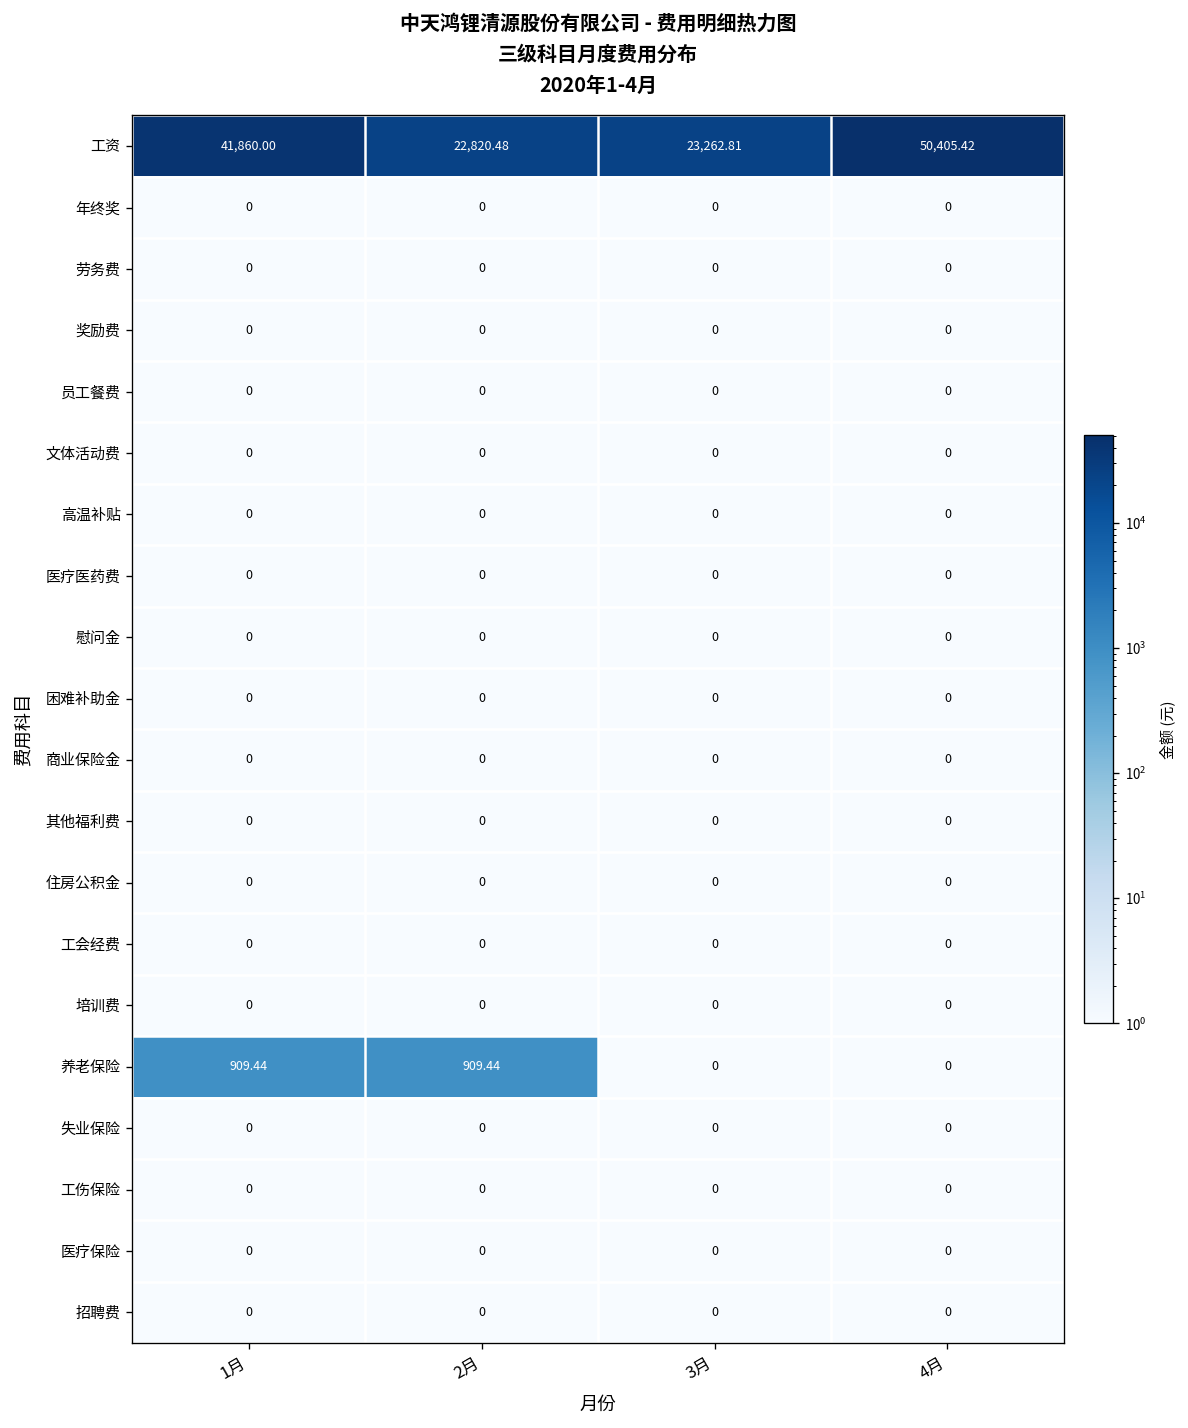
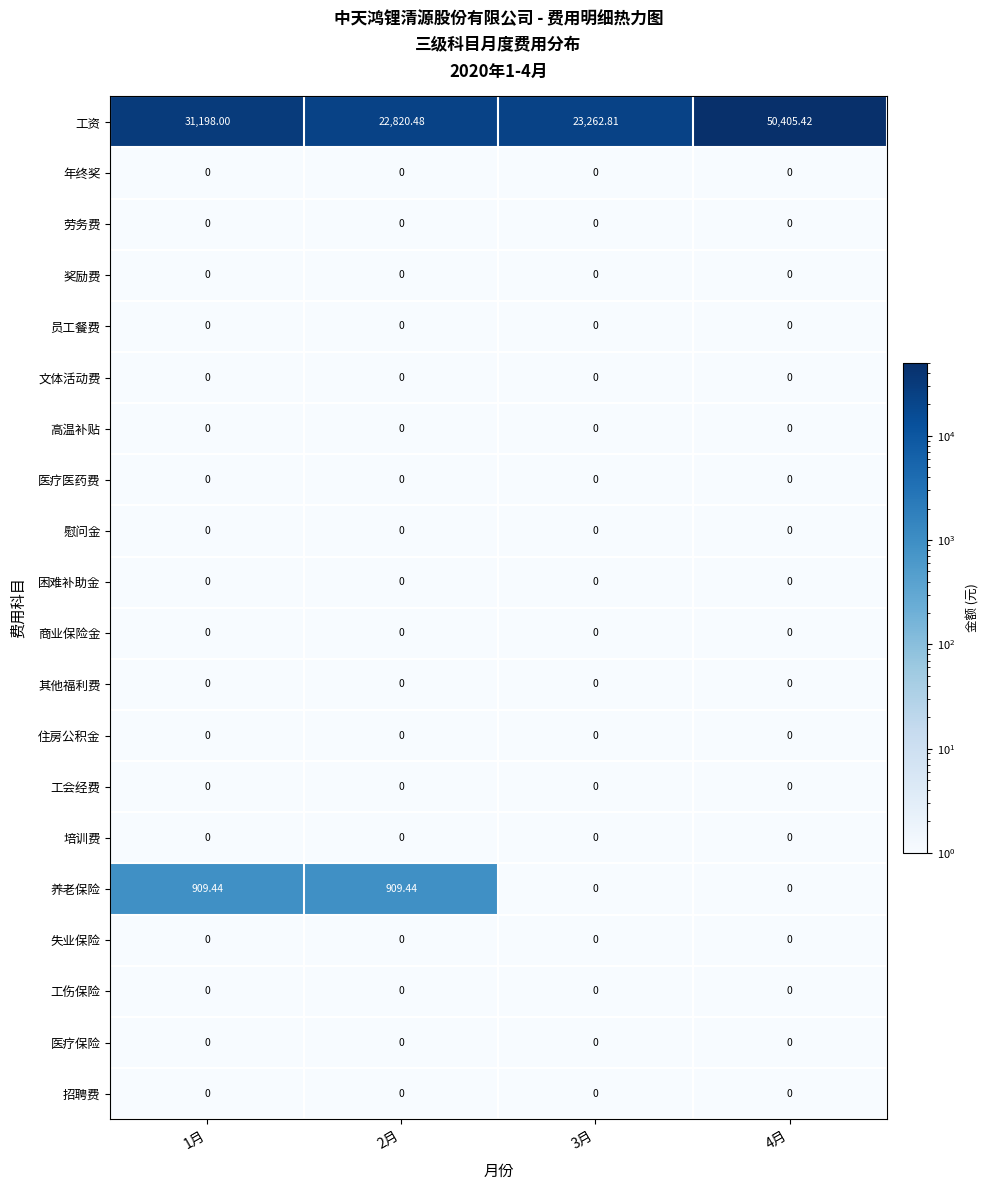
  {
    "工资": {
-     "1月": "41,860.00",
+     "1月": "31,198.00",
      "2月": "22,820.48",
      "3月": "23,262.81",
      "4月": "50,405.42"
    },
    "年终奖": {
      "1月": "0",
      "2月": "0",
      "3月": "0",
      "4月": "0"
    },
    "劳务费": {
      "1月": "0",
      "2月": "0",
      "3月": "0",
      "4月": "0"
    },
    "奖励费": {
      "1月": "0",
      "2月": "0",
      "3月": "0",
      "4月": "0"
    },
    "员工餐费": {
      "1月": "0",
      "2月": "0",
      "3月": "0",
      "4月": "0"
    },
    "文体活动费": {
      "1月": "0",
      "2月": "0",
      "3月": "0",
      "4月": "0"
    },
    "高温补贴": {
      "1月": "0",
      "2月": "0",
      "3月": "0",
      "4月": "0"
    },
    "医疗医药费": {
      "1月": "0",
      "2月": "0",
      "3月": "0",
      "4月": "0"
    },
    "慰问金": {
      "1月": "0",
      "2月": "0",
      "3月": "0",
      "4月": "0"
    },
    "困难补助金": {
      "1月": "0",
      "2月": "0",
      "3月": "0",
      "4月": "0"
    },
    "商业保险金": {
      "1月": "0",
      "2月": "0",
      "3月": "0",
      "4月": "0"
    },
    "其他福利费": {
      "1月": "0",
      "2月": "0",
      "3月": "0",
      "4月": "0"
    },
    "住房公积金": {
      "1月": "0",
      "2月": "0",
      "3月": "0",
      "4月": "0"
    },
    "工会经费": {
      "1月": "0",
      "2月": "0",
      "3月": "0",
      "4月": "0"
    },
    "培训费": {
      "1月": "0",
      "2月": "0",
      "3月": "0",
      "4月": "0"
    },
    "养老保险": {
      "1月": "909.44",
      "2月": "909.44",
      "3月": "0",
      "4月": "0"
    },
    "失业保险": {
      "1月": "0",
      "2月": "0",
      "3月": "0",
      "4月": "0"
    },
    "工伤保险": {
      "1月": "0",
      "2月": "0",
      "3月": "0",
      "4月": "0"
    },
    "医疗保险": {
      "1月": "0",
      "2月": "0",
      "3月": "0",
      "4月": "0"
    },
    "招聘费": {
      "1月": "0",
      "2月": "0",
      "3月": "0",
      "4月": "0"
    }
  }
